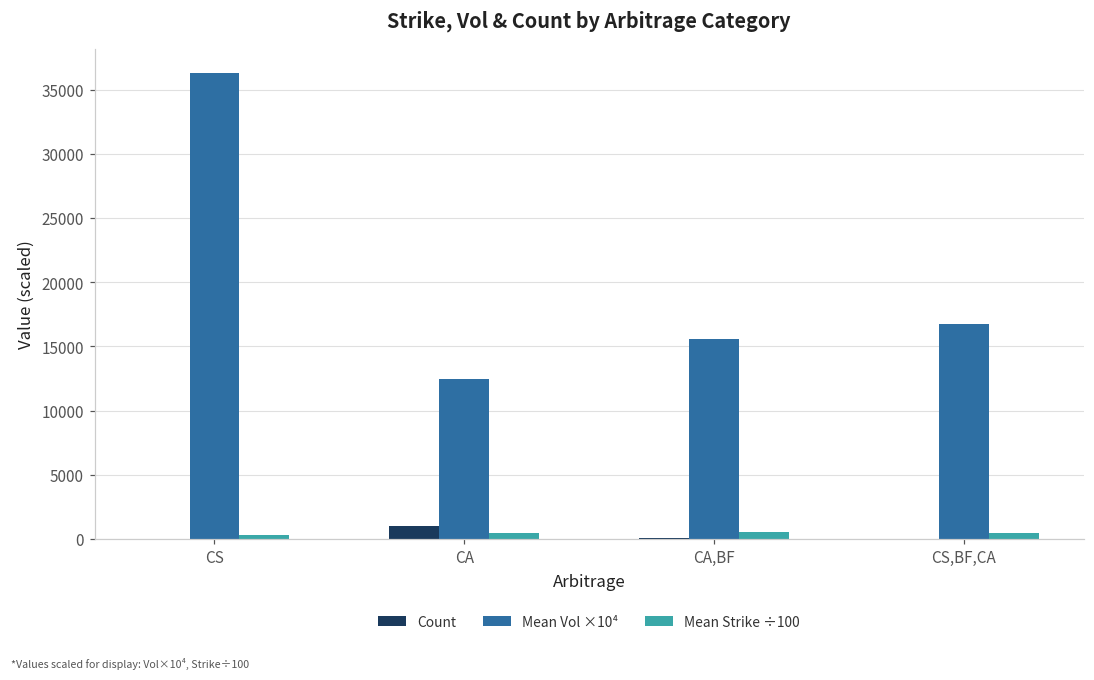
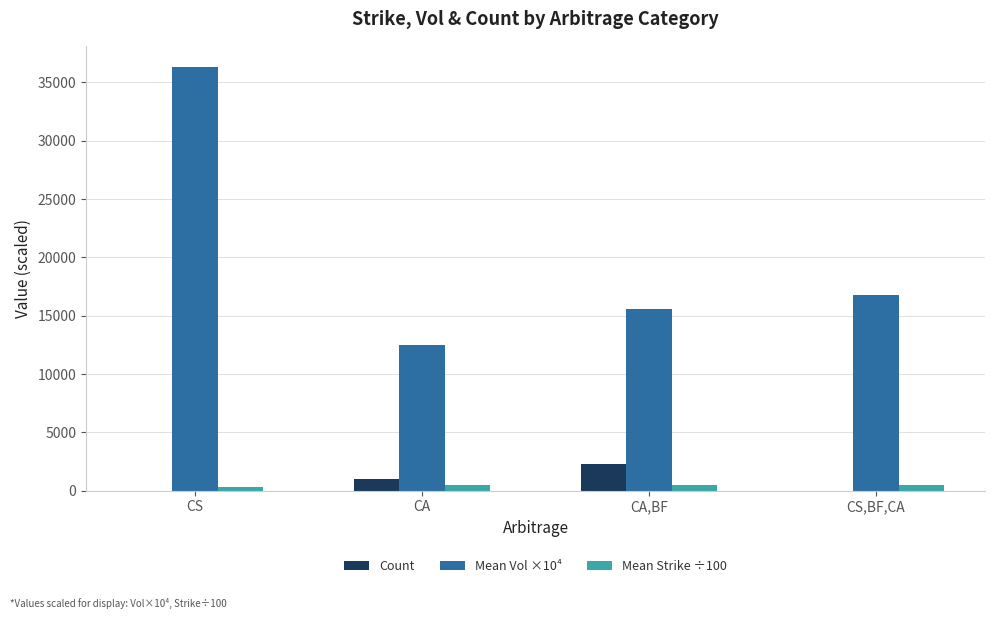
  {
    "Count": {
      "CA": 1000,
-     "CA,BF": 0
+     "CA,BF": 2300
    }
  }
